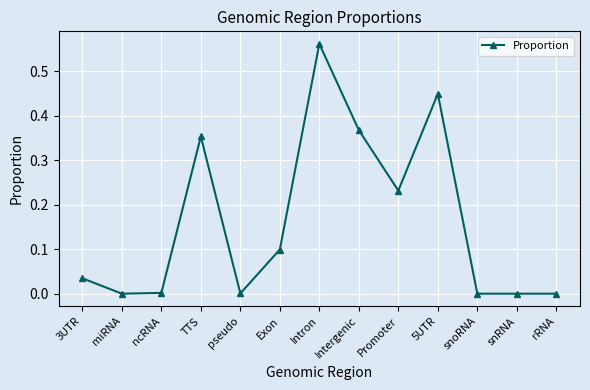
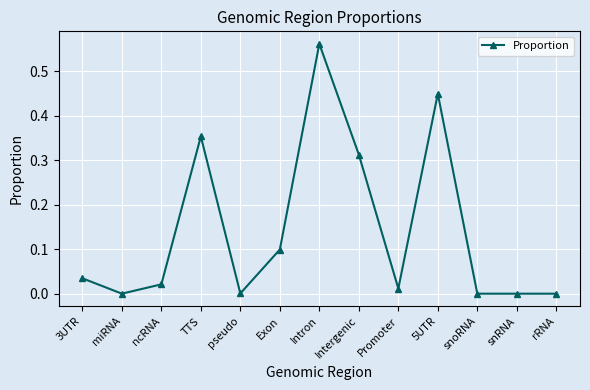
  {
    "3UTR": 0.03,
    "miRNA": 0.00,
-   "ncRNA": 0.00,
+   "ncRNA": 0.02,
    "TTS": 0.35,
    "pseudo": 0.00,
    "Exon": 0.10,
    "Intron": 0.56,
-   "Intergenic": 0.37,
-   "Promoter": 0.23,
+   "Intergenic": 0.31,
+   "Promoter": 0.01,
    "5UTR": 0.45,
    "snoRNA": 0.00,
    "snRNA": 0.00,
    "rRNA": 0.00
  }
